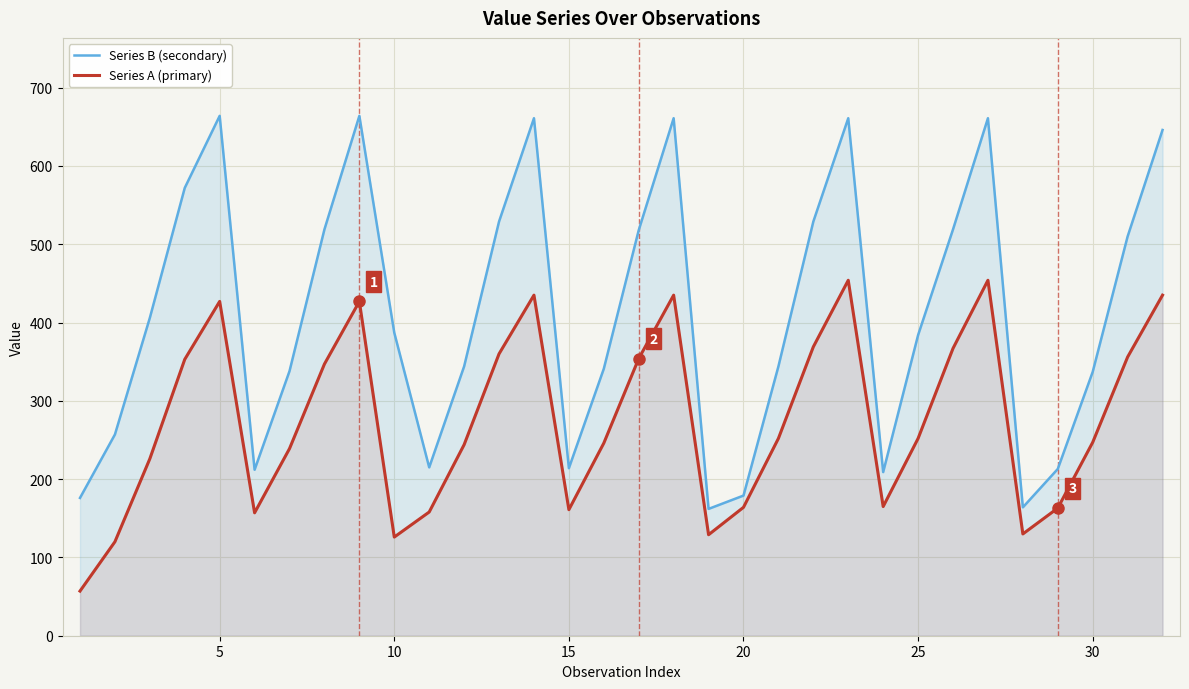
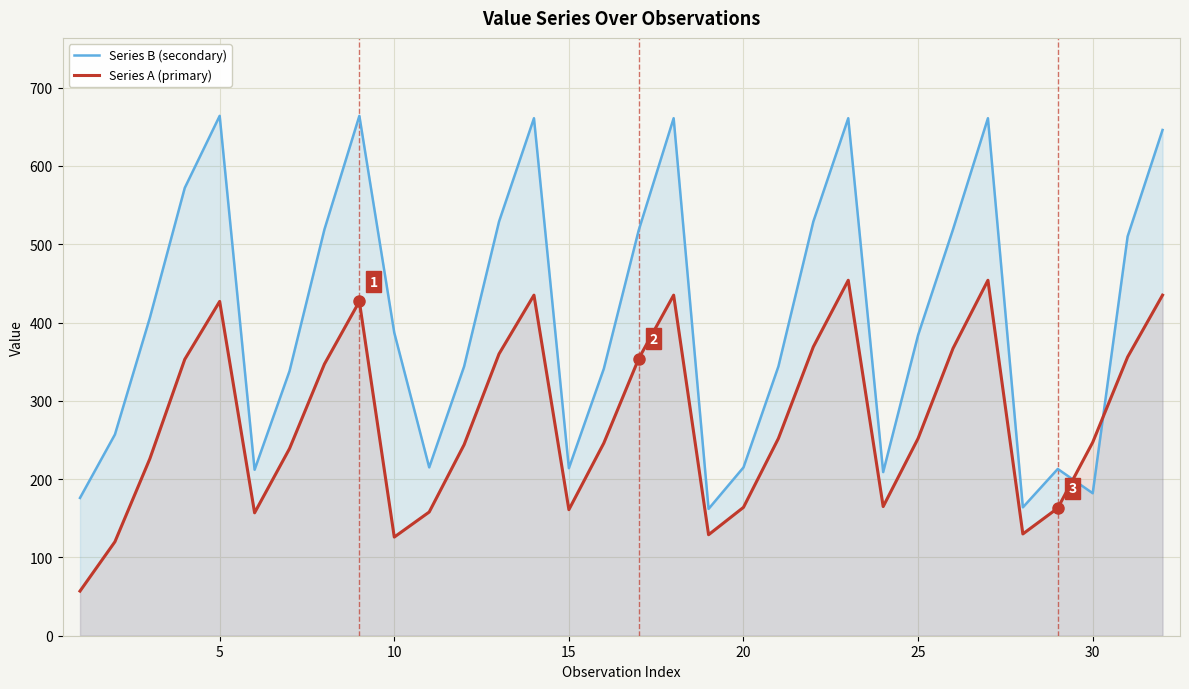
  {
    "Series B (secondary)": {
      "5": 660,
      "10": 390,
      "15": 210,
-     "20": 180,
+     "20": 220,
      "25": 380,
-     "30": 340
+     "30": 180
    }
  }
